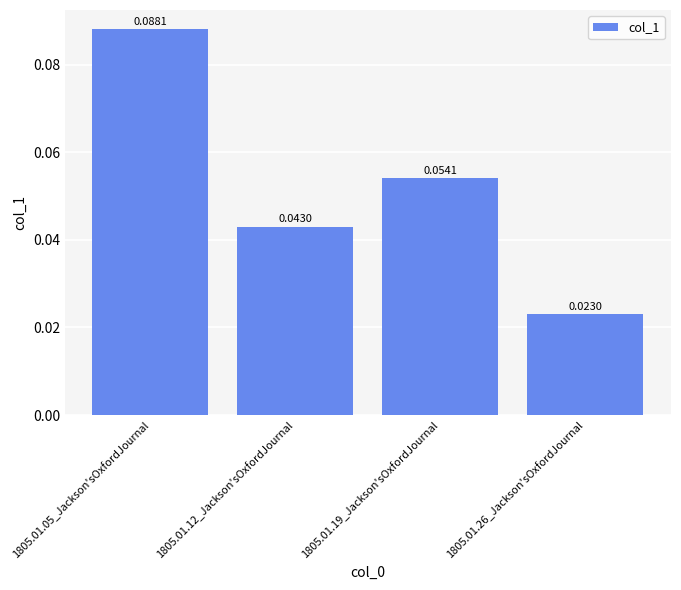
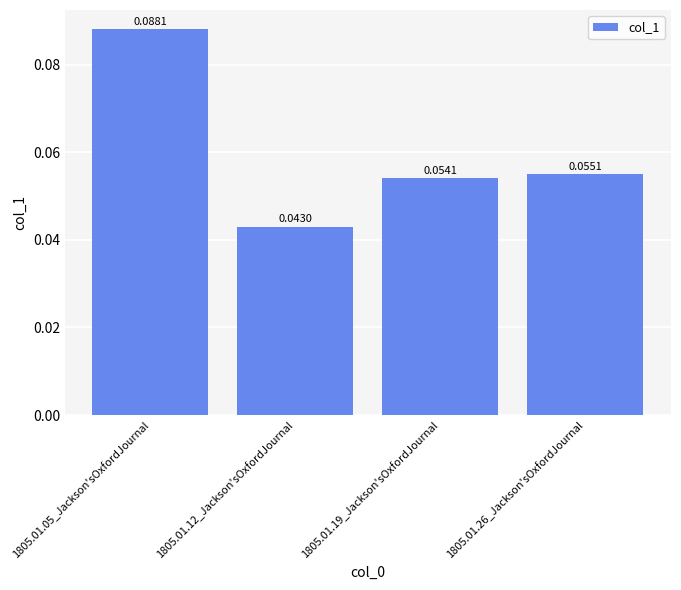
  {
    "1805.01.05_Jackson'sOxfordJournal": 0.0881,
    "1805.01.12_Jackson'sOxfordJournal": 0.0430,
    "1805.01.19_Jackson'sOxfordJournal": 0.0541,
-   "1805.01.26_Jackson'sOxfordJournal": 0.0230
+   "1805.01.26_Jackson'sOxfordJournal": 0.0551
  }
